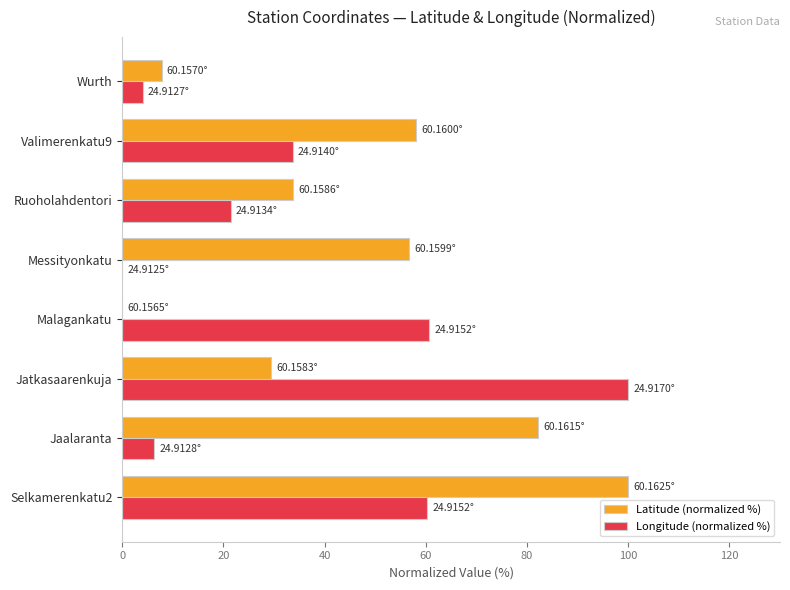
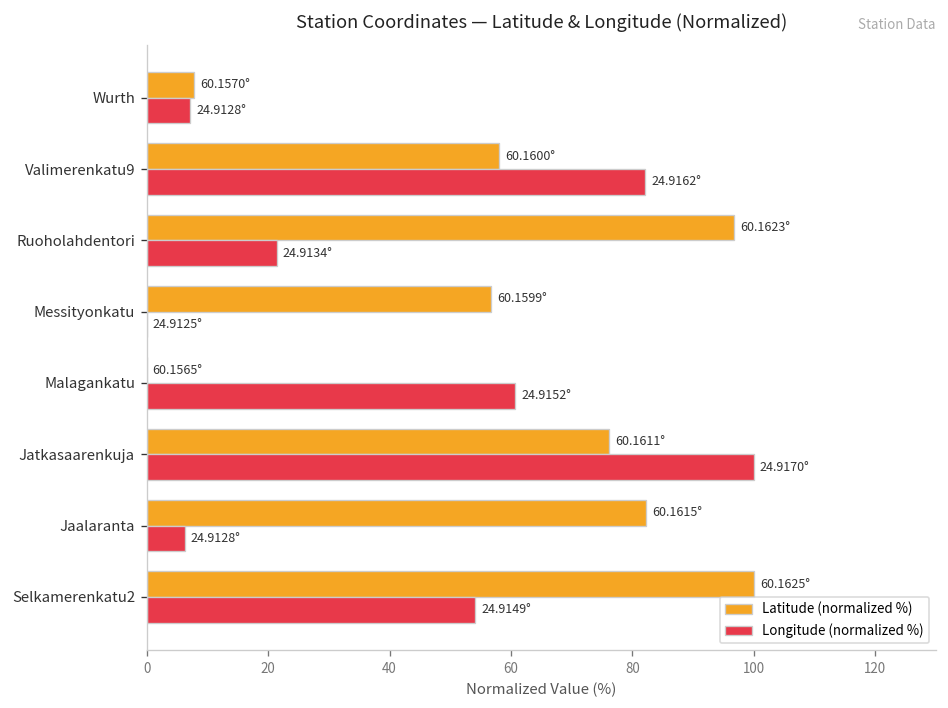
  {
    "Latitude (normalized %)": {
-     "Ruoholahdentori": "60.1586°",
-     "Jatkasaarenkuja": "60.1583°"
+     "Ruoholahdentori": "60.1623°",
+     "Jatkasaarenkuja": "60.1611°"
    },
    "Longitude (normalized %)": {
-     "Wurth": "24.9127°",
-     "Valimerenkatu9": "24.9140°",
-     "Selkamerenkatu2": "24.9152°"
+     "Wurth": "24.9128°",
+     "Valimerenkatu9": "24.9162°",
+     "Selkamerenkatu2": "24.9149°"
    }
  }
